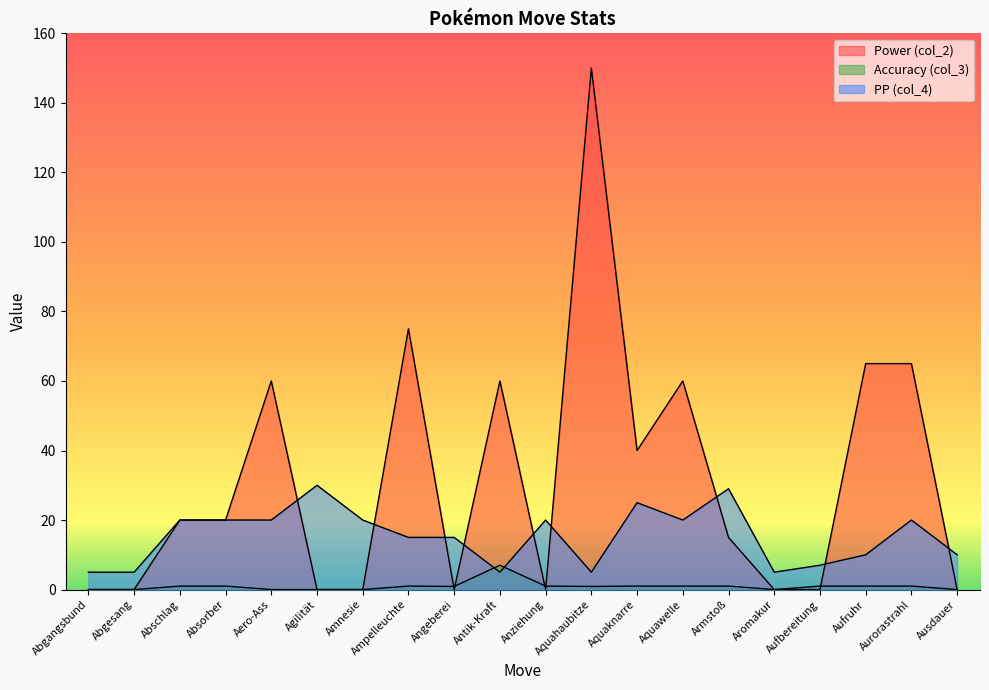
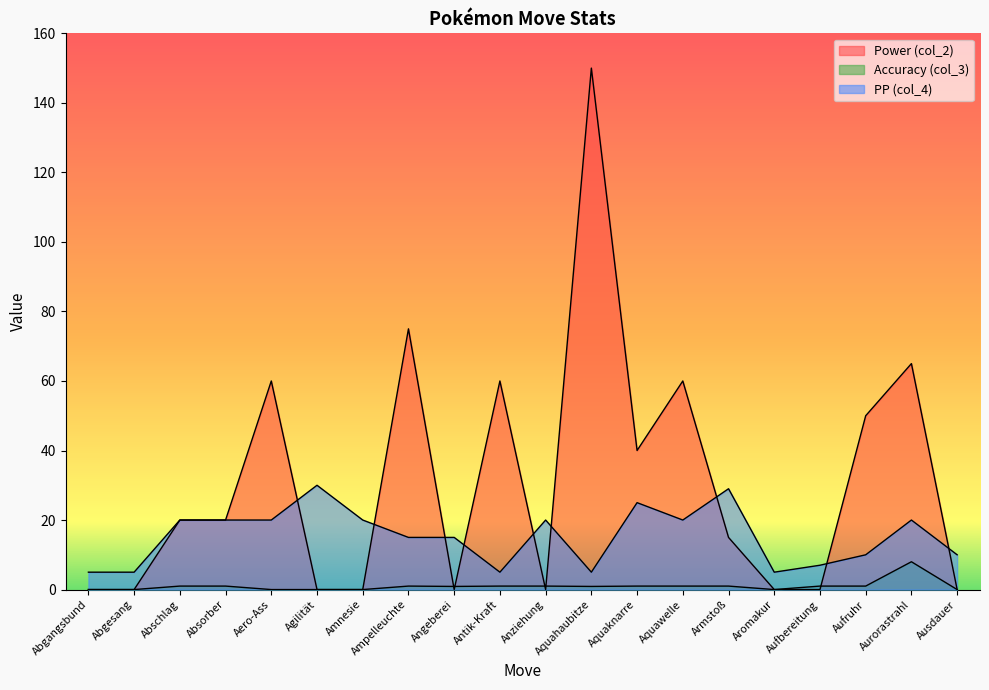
  {
    "Power (col_2)": {
      "Aero-Ass": 60,
      "Ampelleuchte": 75,
      "Angeberei": 0,
      "Antik-Kraft": 60,
      "Anziehung": 0,
      "Aquahaubitze": 150,
      "Aquaknarre": 40,
      "Aquawelle": 60,
      "Armstoß": 15,
      "Aufbereitung": 0,
-     "Aufruhr": 65,
+     "Aufruhr": 50,
      "Aurorastrahl": 65
    },
    "Accuracy (col_3)": {
      "Abschlag": 1,
      "Absorber": 1,
      "Aero-Ass": 0,
      "Ampelleuchte": 1,
      "Angeberei": 1,
-     "Antik-Kraft": 7,
+     "Antik-Kraft": 1,
      "Anziehung": 1,
      "Aquahaubitze": 1,
      "Aquaknarre": 1,
      "Aquawelle": 1,
      "Armstoß": 1,
      "Aufbereitung": 1,
      "Aufruhr": 1,
-     "Aurorastrahl": 1
+     "Aurorastrahl": 8
    },
    "PP (col_4)": {
      "Abgangsbund": 5,
      "Abgesang": 5,
      "Aero-Ass": 20,
      "Agilität": 30,
      "Amnesie": 20,
      "Ampelleuchte": 15,
      "Angeberei": 15,
      "Antik-Kraft": 5,
      "Anziehung": 20,
      "Aquahaubitze": 5,
      "Aquaknarre": 25,
      "Aquawelle": 20,
      "Armstoß": 29,
      "Aromakur": 5,
      "Aufbereitung": 7,
      "Aufruhr": 10,
      "Aurorastrahl": 20,
      "Ausdauer": 10
    }
  }
